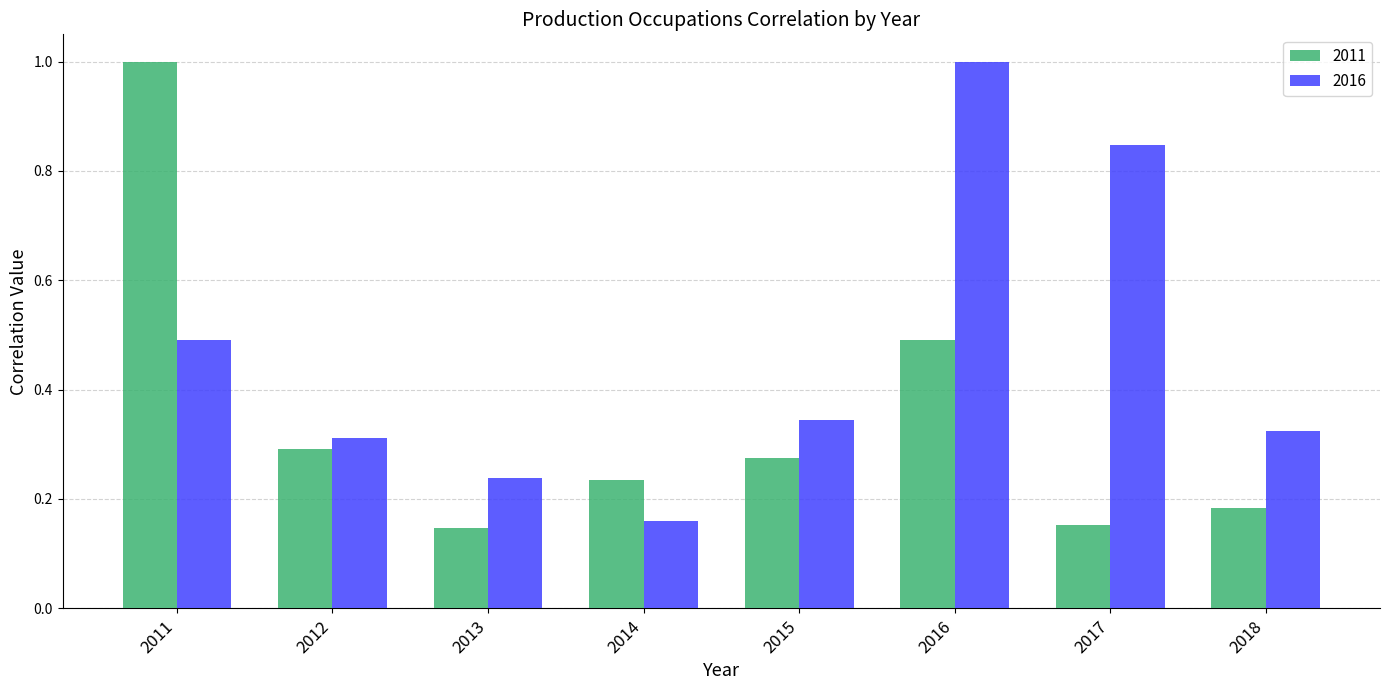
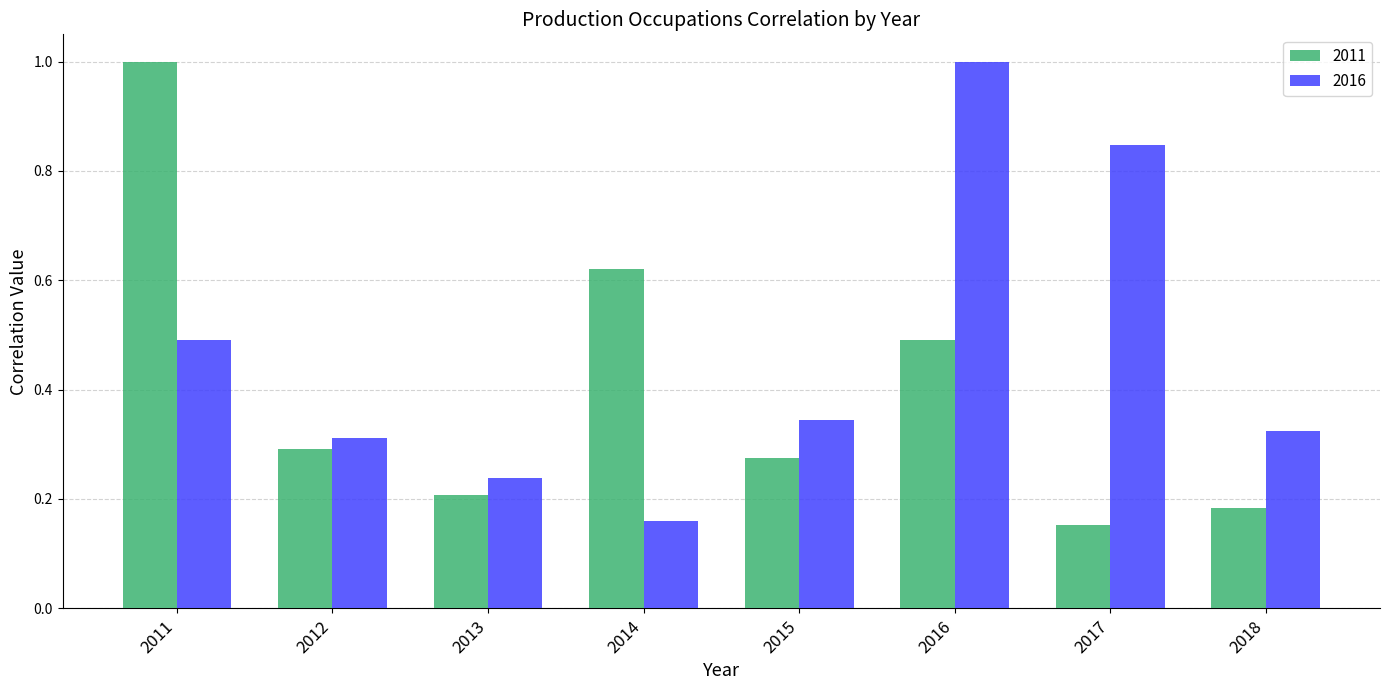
  {
    "2011": {
      "2011": 1.00,
      "2012": 0.29,
-     "2013": 0.15,
-     "2014": 0.24,
+     "2013": 0.21,
+     "2014": 0.62,
      "2015": 0.28,
      "2016": 0.49,
      "2017": 0.15,
      "2018": 0.18
    },
    "2016": {
      "2011": 0.49,
      "2012": 0.31,
      "2013": 0.24,
      "2014": 0.16,
      "2015": 0.35,
      "2016": 1.00,
      "2017": 0.85,
      "2018": 0.32
    }
  }
